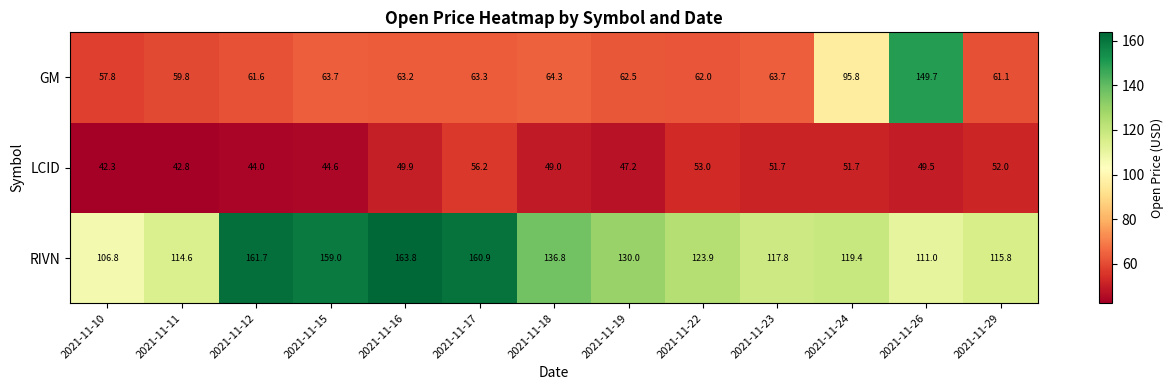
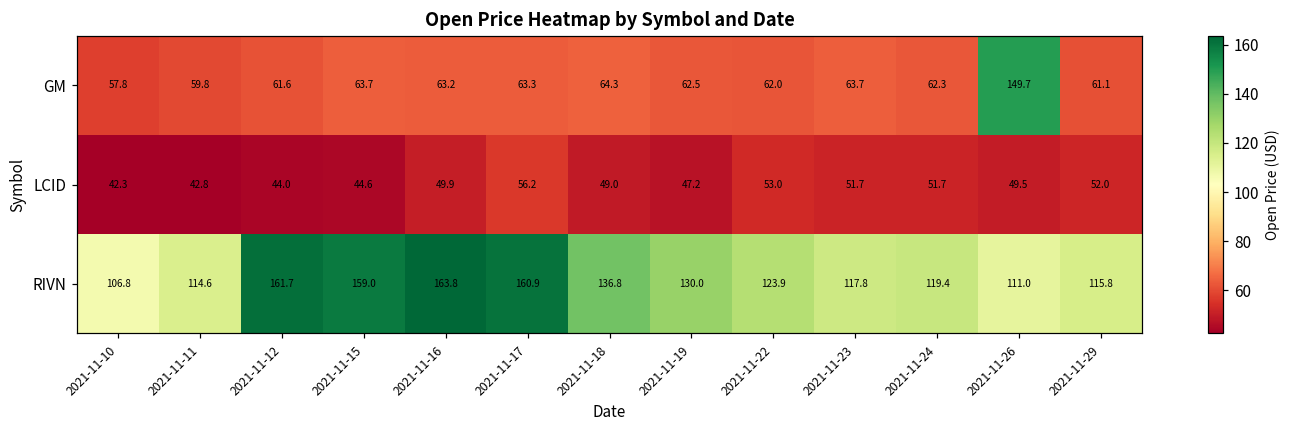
  {
    "GM": {
      "2021-11-10": 57.8,
      "2021-11-11": 59.8,
      "2021-11-12": 61.6,
      "2021-11-15": 63.7,
      "2021-11-16": 63.2,
      "2021-11-17": 63.3,
      "2021-11-18": 64.3,
      "2021-11-19": 62.5,
      "2021-11-22": 62.0,
      "2021-11-23": 63.7,
-     "2021-11-24": 95.8,
+     "2021-11-24": 62.3,
      "2021-11-26": 149.7,
      "2021-11-29": 61.1
    },
    "LCID": {
      "2021-11-10": 42.3,
      "2021-11-11": 42.8,
      "2021-11-12": 44.0,
      "2021-11-15": 44.6,
      "2021-11-16": 49.9,
      "2021-11-17": 56.2,
      "2021-11-18": 49.0,
      "2021-11-19": 47.2,
      "2021-11-22": 53.0,
      "2021-11-23": 51.7,
      "2021-11-24": 51.7,
      "2021-11-26": 49.5,
      "2021-11-29": 52.0
    },
    "RIVN": {
      "2021-11-10": 106.8,
      "2021-11-11": 114.6,
      "2021-11-12": 161.7,
      "2021-11-15": 159.0,
      "2021-11-16": 163.8,
      "2021-11-17": 160.9,
      "2021-11-18": 136.8,
      "2021-11-19": 130.0,
      "2021-11-22": 123.9,
      "2021-11-23": 117.8,
      "2021-11-24": 119.4,
      "2021-11-26": 111.0,
      "2021-11-29": 115.8
    }
  }
